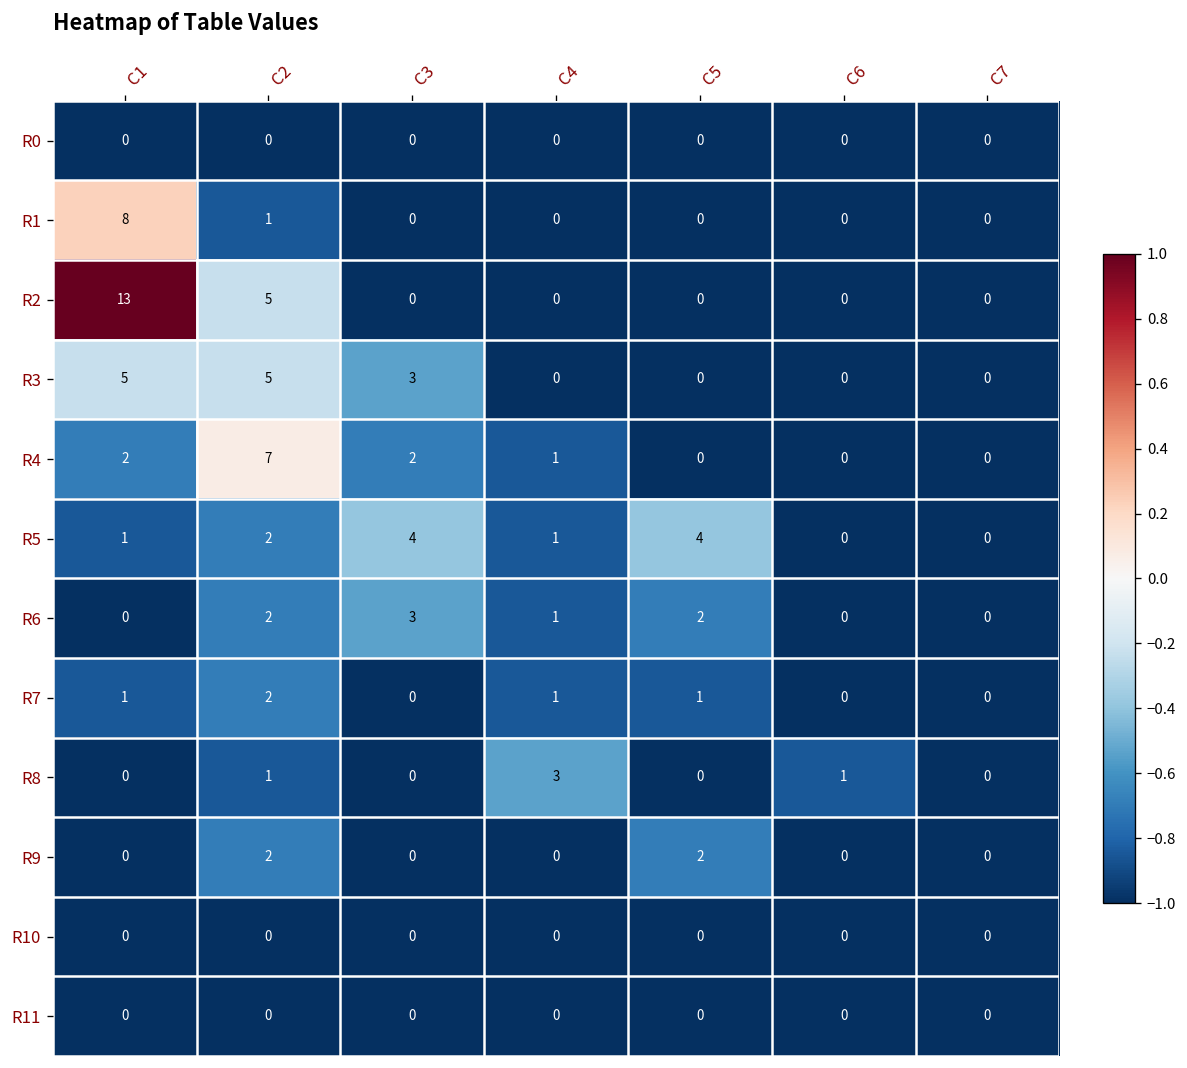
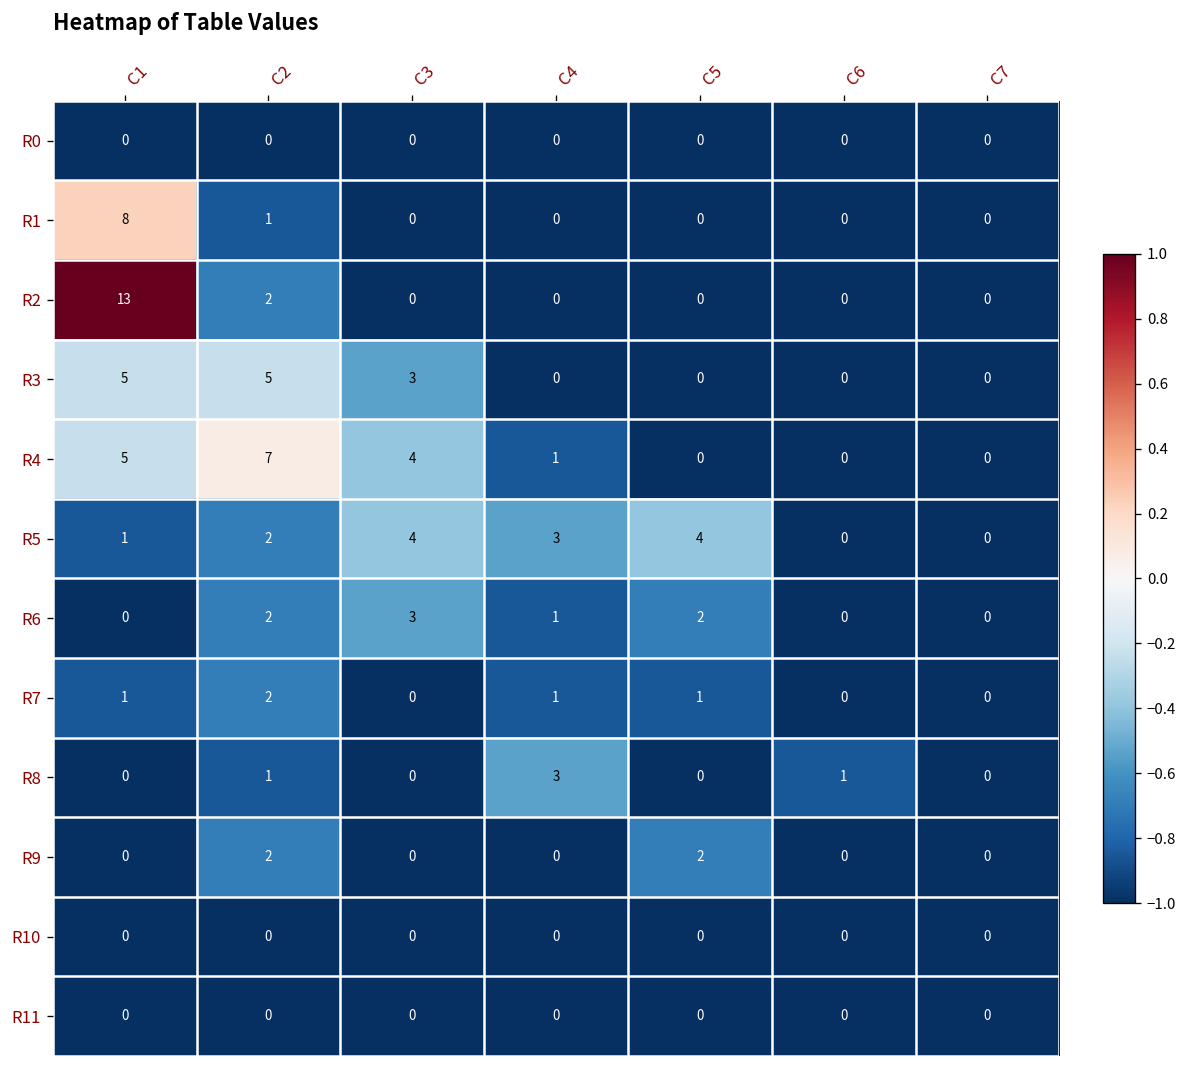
  {
    "R0": {
      "C1": 0,
      "C2": 0,
      "C3": 0,
      "C4": 0,
      "C5": 0,
      "C6": 0,
      "C7": 0
    },
    "R1": {
      "C1": 8,
      "C2": 1,
      "C3": 0,
      "C4": 0,
      "C5": 0,
      "C6": 0,
      "C7": 0
    },
    "R2": {
      "C1": 13,
-     "C2": 5,
+     "C2": 2,
      "C3": 0,
      "C4": 0,
      "C5": 0,
      "C6": 0,
      "C7": 0
    },
    "R3": {
      "C1": 5,
      "C2": 5,
      "C3": 3,
      "C4": 0,
      "C5": 0,
      "C6": 0,
      "C7": 0
    },
    "R4": {
-     "C1": 2,
+     "C1": 5,
      "C2": 7,
-     "C3": 2,
+     "C3": 4,
      "C4": 1,
      "C5": 0,
      "C6": 0,
      "C7": 0
    },
    "R5": {
      "C1": 1,
      "C2": 2,
      "C3": 4,
-     "C4": 1,
+     "C4": 3,
      "C5": 4,
      "C6": 0,
      "C7": 0
    },
    "R6": {
      "C1": 0,
      "C2": 2,
      "C3": 3,
      "C4": 1,
      "C5": 2,
      "C6": 0,
      "C7": 0
    },
    "R7": {
      "C1": 1,
      "C2": 2,
      "C3": 0,
      "C4": 1,
      "C5": 1,
      "C6": 0,
      "C7": 0
    },
    "R8": {
      "C1": 0,
      "C2": 1,
      "C3": 0,
      "C4": 3,
      "C5": 0,
      "C6": 1,
      "C7": 0
    },
    "R9": {
      "C1": 0,
      "C2": 2,
      "C3": 0,
      "C4": 0,
      "C5": 2,
      "C6": 0,
      "C7": 0
    },
    "R10": {
      "C1": 0,
      "C2": 0,
      "C3": 0,
      "C4": 0,
      "C5": 0,
      "C6": 0,
      "C7": 0
    },
    "R11": {
      "C1": 0,
      "C2": 0,
      "C3": 0,
      "C4": 0,
      "C5": 0,
      "C6": 0,
      "C7": 0
    }
  }
